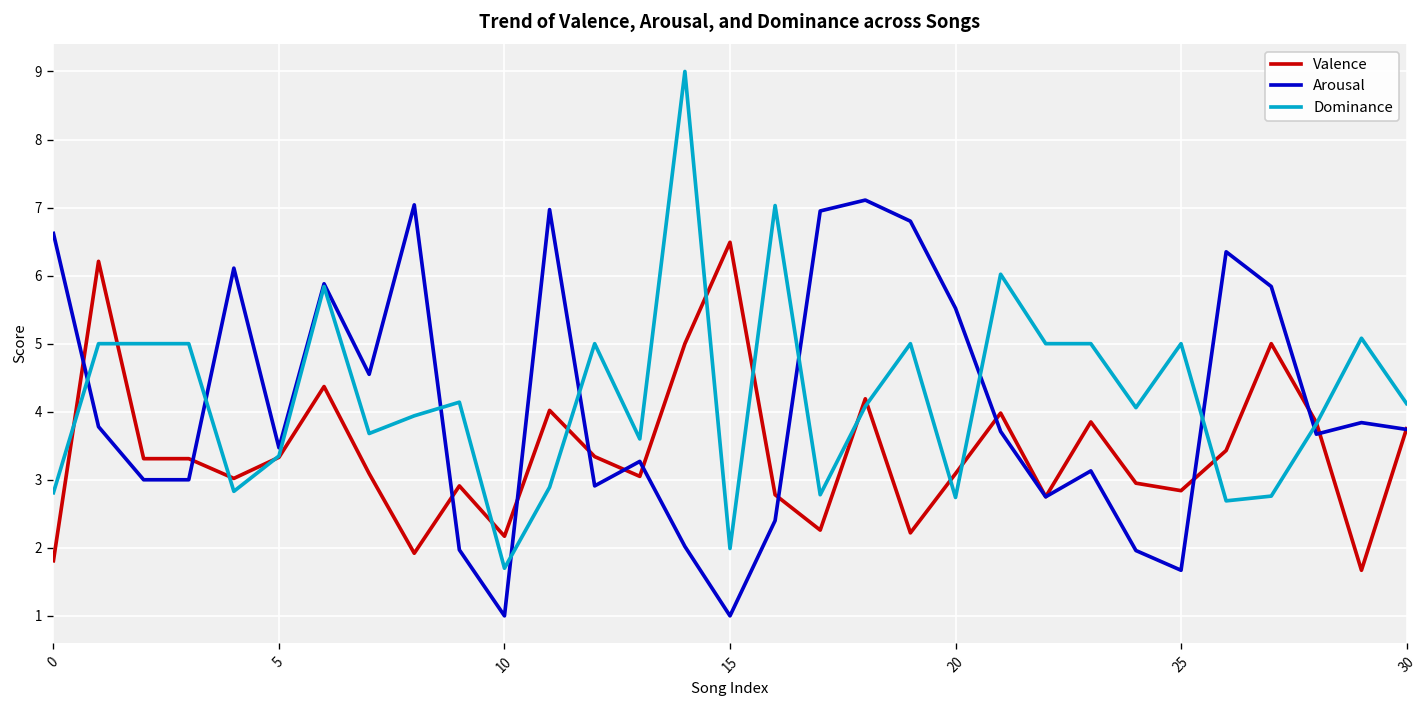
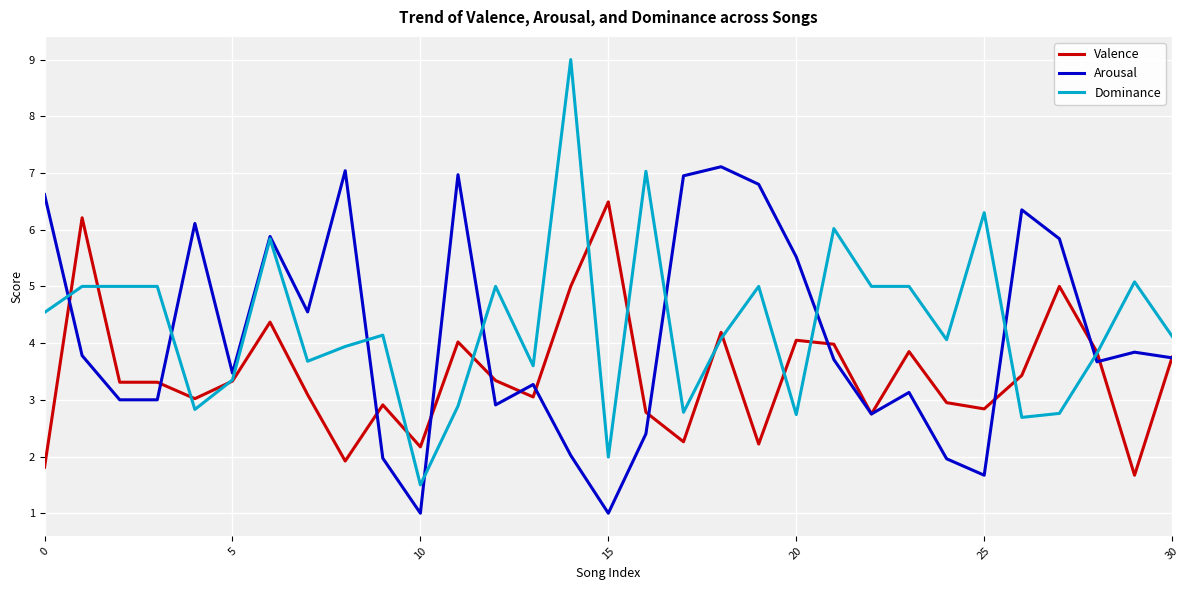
  {
    "Valence": {
      "0": 1.8,
      "10": 2.2,
      "15": 6.5,
-     "20": 3.1,
+     "20": 4.1,
      "25": 2.8
    },
    "Arousal": {
      "0": 6.6,
      "5": 3.5,
      "10": 1.0,
      "15": 1.0,
      "20": 5.5,
      "25": 1.7
    },
    "Dominance": {
-     "0": 2.8,
-     "10": 1.7,
+     "0": 4.5,
+     "10": 1.5,
      "15": 2.0,
      "20": 2.7,
-     "25": 5.0,
+     "25": 6.3,
      "30": 4.1
    }
  }
